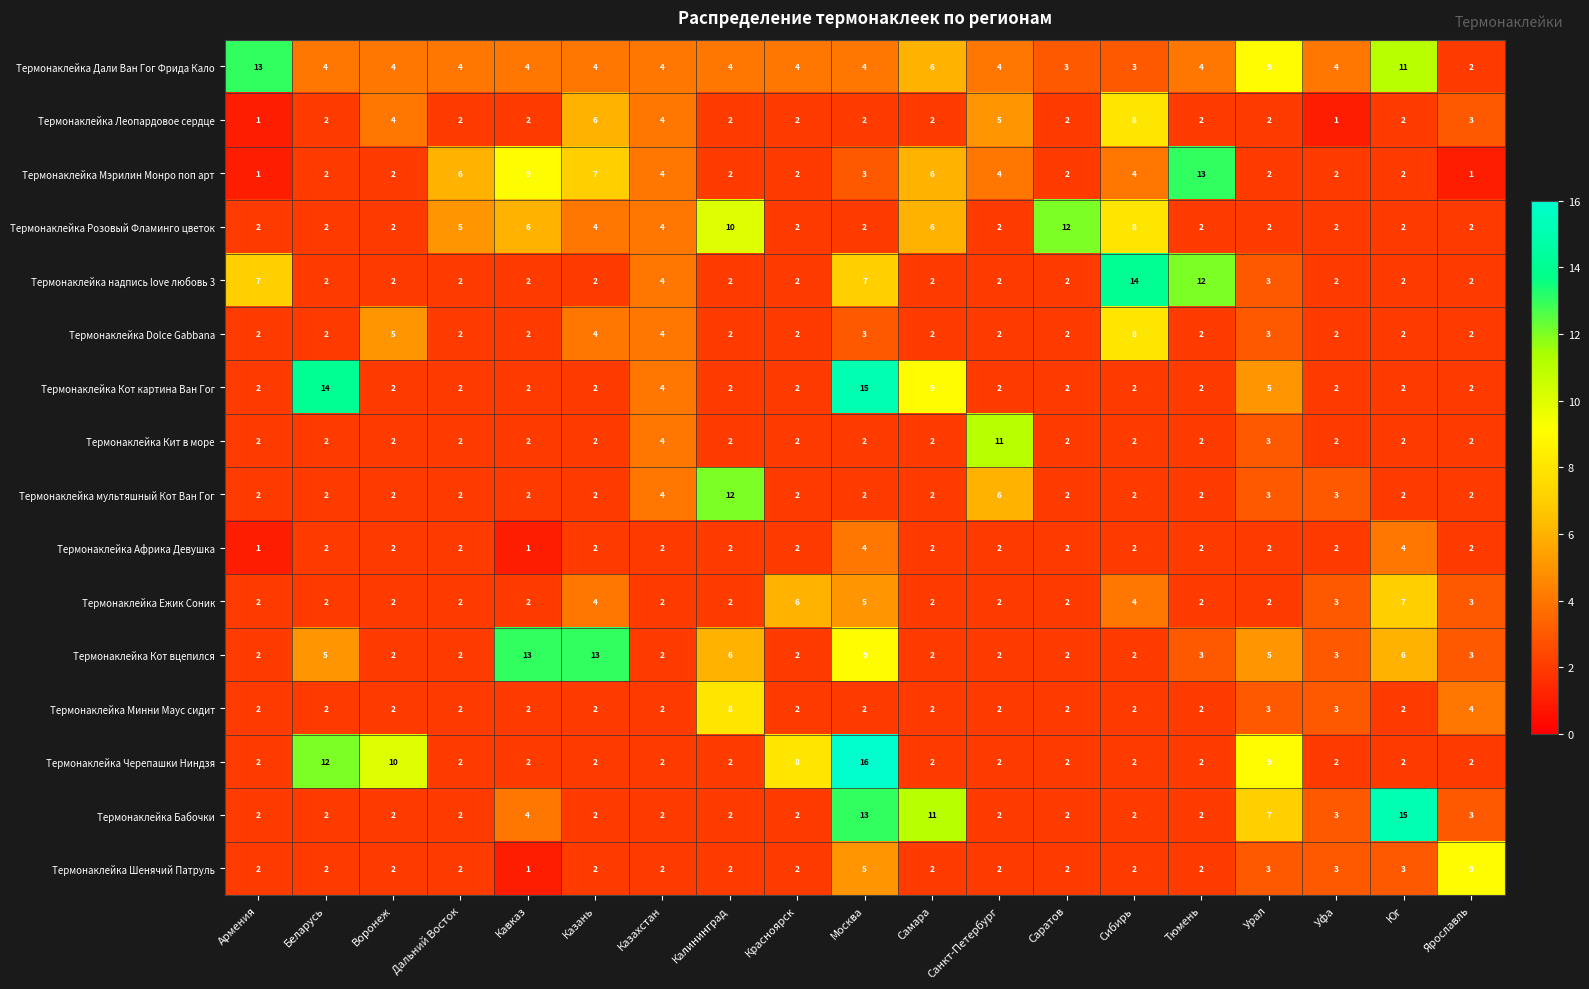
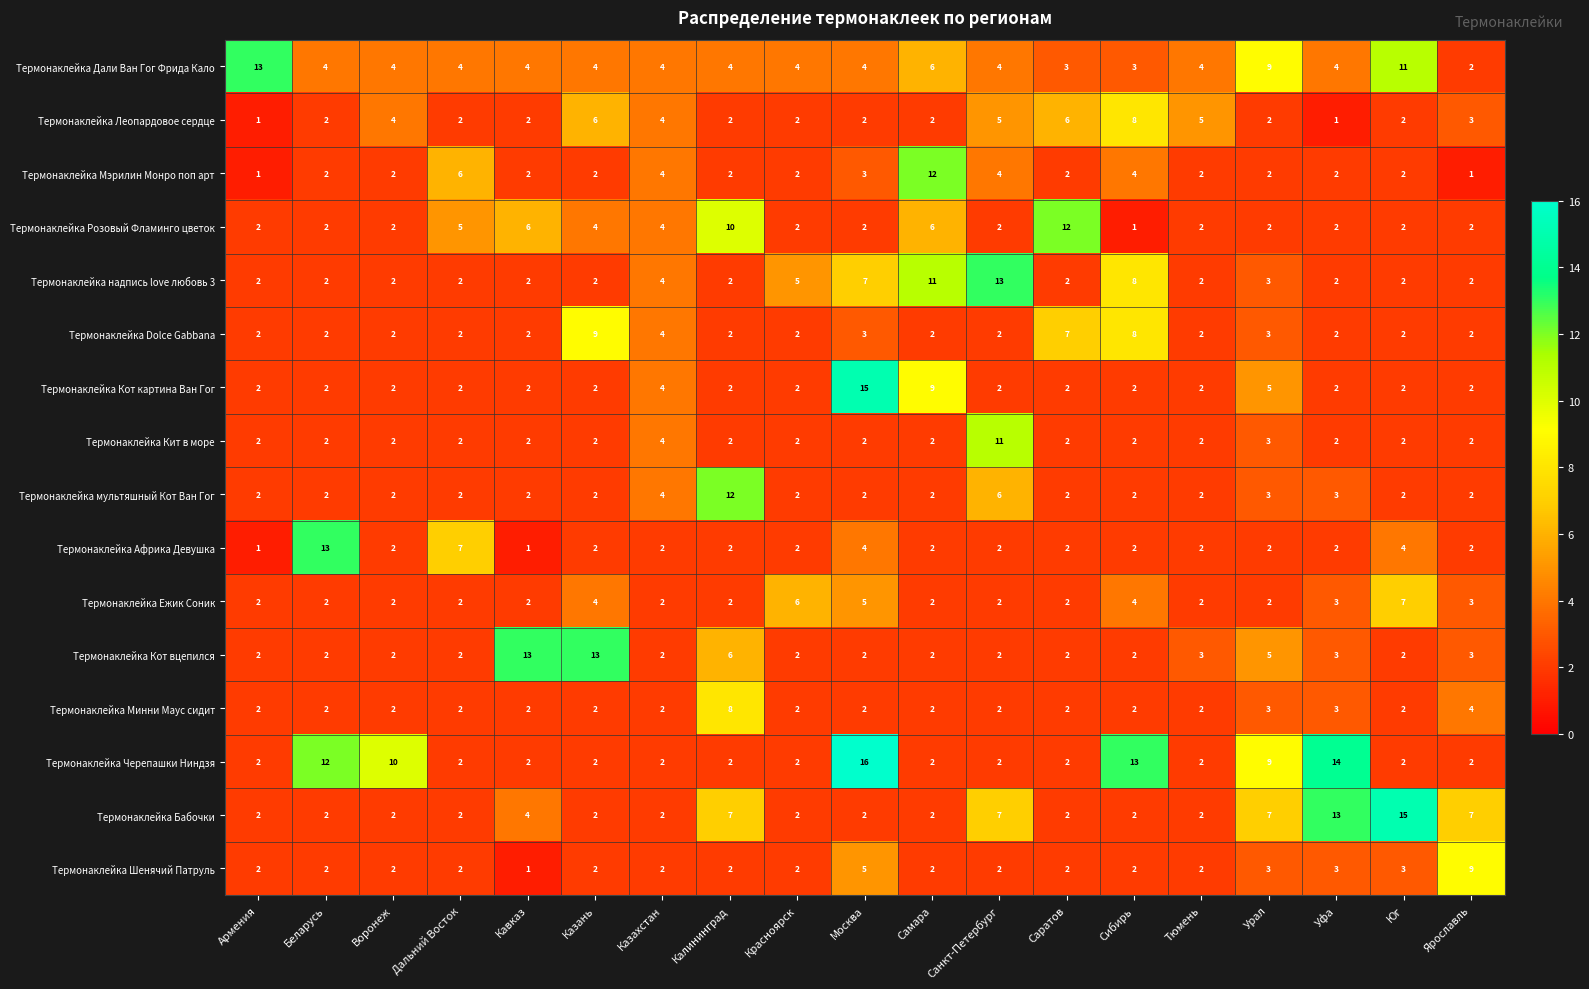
  {
    "Термонаклейка Леопардовое сердце": {
      "Армения": 1,
      "Беларусь": 2,
      "Воронеж": 4,
      "Дальний Восток": 2,
      "Кавказ": 2,
      "Казань": 6,
      "Казахстан": 4,
      "Калининград": 2,
      "Красноярск": 2,
      "Москва": 2,
      "Самара": 2,
      "Санкт-Петербург": 5,
-     "Саратов": 2,
+     "Саратов": 6,
      "Сибирь": 8,
-     "Тюмень": 2,
+     "Тюмень": 5,
      "Урал": 2,
      "Уфа": 1,
      "Юг": 2,
      "Ярославль": 3
    },
    "Термонаклейка Мэрилин Монро поп арт": {
      "Армения": 1,
      "Беларусь": 2,
      "Воронеж": 2,
      "Дальний Восток": 6,
-     "Кавказ": 9,
-     "Казань": 7,
+     "Кавказ": 2,
+     "Казань": 2,
      "Казахстан": 4,
      "Калининград": 2,
      "Красноярск": 2,
      "Москва": 3,
-     "Самара": 6,
+     "Самара": 12,
      "Санкт-Петербург": 4,
      "Саратов": 2,
      "Сибирь": 4,
-     "Тюмень": 13,
+     "Тюмень": 2,
      "Урал": 2,
      "Уфа": 2,
      "Юг": 2,
      "Ярославль": 1
    },
    "Термонаклейка Розовый Фламинго цветок": {
      "Армения": 2,
      "Беларусь": 2,
      "Воронеж": 2,
      "Дальний Восток": 5,
      "Кавказ": 6,
      "Казань": 4,
      "Казахстан": 4,
      "Калининград": 10,
      "Красноярск": 2,
      "Москва": 2,
      "Самара": 6,
      "Санкт-Петербург": 2,
      "Саратов": 12,
-     "Сибирь": 8,
+     "Сибирь": 1,
      "Тюмень": 2,
      "Урал": 2,
      "Уфа": 2,
      "Юг": 2,
      "Ярославль": 2
    },
    "Термонаклейка надпись love любовь 3": {
-     "Армения": 7,
+     "Армения": 2,
      "Беларусь": 2,
      "Воронеж": 2,
      "Дальний Восток": 2,
      "Кавказ": 2,
      "Казань": 2,
      "Казахстан": 4,
      "Калининград": 2,
-     "Красноярск": 2,
+     "Красноярск": 5,
      "Москва": 7,
-     "Самара": 2,
-     "Санкт-Петербург": 2,
+     "Самара": 11,
+     "Санкт-Петербург": 13,
      "Саратов": 2,
-     "Сибирь": 14,
-     "Тюмень": 12,
+     "Сибирь": 8,
+     "Тюмень": 2,
      "Урал": 3,
      "Уфа": 2,
      "Юг": 2,
      "Ярославль": 2
    },
    "Термонаклейка Dolce Gabbana": {
      "Армения": 2,
      "Беларусь": 2,
-     "Воронеж": 5,
+     "Воронеж": 2,
      "Дальний Восток": 2,
      "Кавказ": 2,
-     "Казань": 4,
+     "Казань": 9,
      "Казахстан": 4,
      "Калининград": 2,
      "Красноярск": 2,
      "Москва": 3,
      "Самара": 2,
      "Санкт-Петербург": 2,
-     "Саратов": 2,
+     "Саратов": 7,
      "Сибирь": 8,
      "Тюмень": 2,
      "Урал": 3,
      "Уфа": 2,
      "Юг": 2,
      "Ярославль": 2
    },
    "Термонаклейка Кот картина Ван Гог": {
      "Армения": 2,
-     "Беларусь": 14,
+     "Беларусь": 2,
      "Воронеж": 2,
      "Дальний Восток": 2,
      "Кавказ": 2,
      "Казань": 2,
      "Казахстан": 4,
      "Калининград": 2,
      "Красноярск": 2,
      "Москва": 15,
      "Самара": 9,
      "Санкт-Петербург": 2,
      "Саратов": 2,
      "Сибирь": 2,
      "Тюмень": 2,
      "Урал": 5,
      "Уфа": 2,
      "Юг": 2,
      "Ярославль": 2
    },
    "Термонаклейка Африка Девушка": {
      "Армения": 1,
-     "Беларусь": 2,
+     "Беларусь": 13,
      "Воронеж": 2,
-     "Дальний Восток": 2,
+     "Дальний Восток": 7,
      "Кавказ": 1,
      "Казань": 2,
      "Казахстан": 2,
      "Калининград": 2,
      "Красноярск": 2,
      "Москва": 4,
      "Самара": 2,
      "Санкт-Петербург": 2,
      "Саратов": 2,
      "Сибирь": 2,
      "Тюмень": 2,
      "Урал": 2,
      "Уфа": 2,
      "Юг": 4,
      "Ярославль": 2
    },
    "Термонаклейка Кот вцепился": {
      "Армения": 2,
-     "Беларусь": 5,
+     "Беларусь": 2,
      "Воронеж": 2,
      "Дальний Восток": 2,
      "Кавказ": 13,
      "Казань": 13,
      "Казахстан": 2,
      "Калининград": 6,
      "Красноярск": 2,
-     "Москва": 9,
+     "Москва": 2,
      "Самара": 2,
      "Санкт-Петербург": 2,
      "Саратов": 2,
      "Сибирь": 2,
      "Тюмень": 3,
      "Урал": 5,
      "Уфа": 3,
-     "Юг": 6,
+     "Юг": 2,
      "Ярославль": 3
    },
    "Термонаклейка Черепашки Ниндзя": {
      "Армения": 2,
      "Беларусь": 12,
      "Воронеж": 10,
      "Дальний Восток": 2,
      "Кавказ": 2,
      "Казань": 2,
      "Казахстан": 2,
      "Калининград": 2,
-     "Красноярск": 8,
+     "Красноярск": 2,
      "Москва": 16,
      "Самара": 2,
      "Санкт-Петербург": 2,
      "Саратов": 2,
-     "Сибирь": 2,
+     "Сибирь": 13,
      "Тюмень": 2,
      "Урал": 9,
-     "Уфа": 2,
+     "Уфа": 14,
      "Юг": 2,
      "Ярославль": 2
    },
    "Термонаклейка Бабочки": {
      "Армения": 2,
      "Беларусь": 2,
      "Воронеж": 2,
      "Дальний Восток": 2,
      "Кавказ": 4,
      "Казань": 2,
      "Казахстан": 2,
-     "Калининград": 2,
+     "Калининград": 7,
      "Красноярск": 2,
-     "Москва": 13,
-     "Самара": 11,
-     "Санкт-Петербург": 2,
+     "Москва": 2,
+     "Самара": 2,
+     "Санкт-Петербург": 7,
      "Саратов": 2,
      "Сибирь": 2,
      "Тюмень": 2,
      "Урал": 7,
-     "Уфа": 3,
+     "Уфа": 13,
      "Юг": 15,
-     "Ярославль": 3
+     "Ярославль": 7
    }
  }
